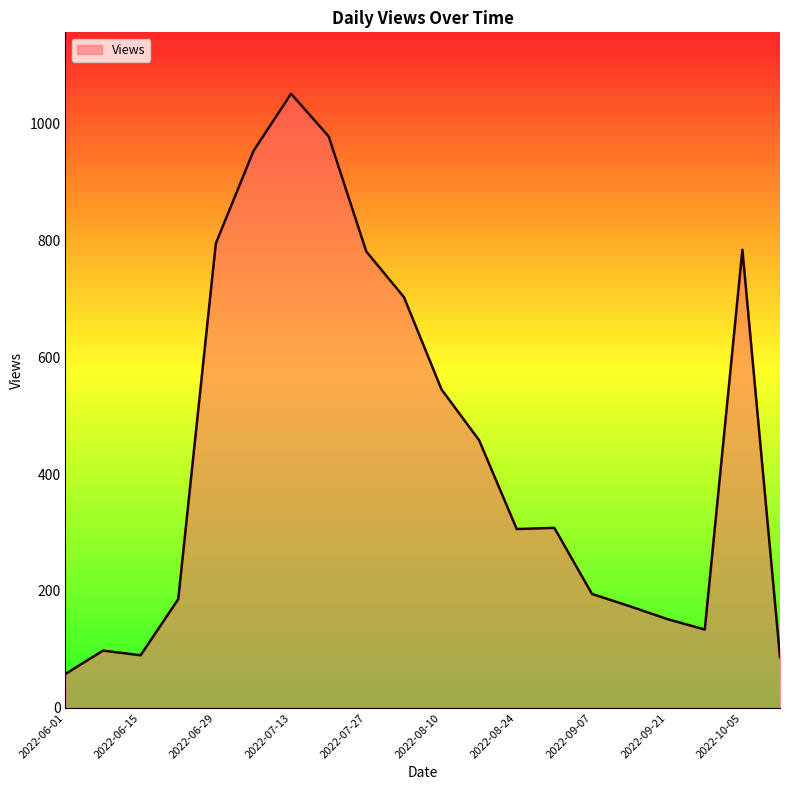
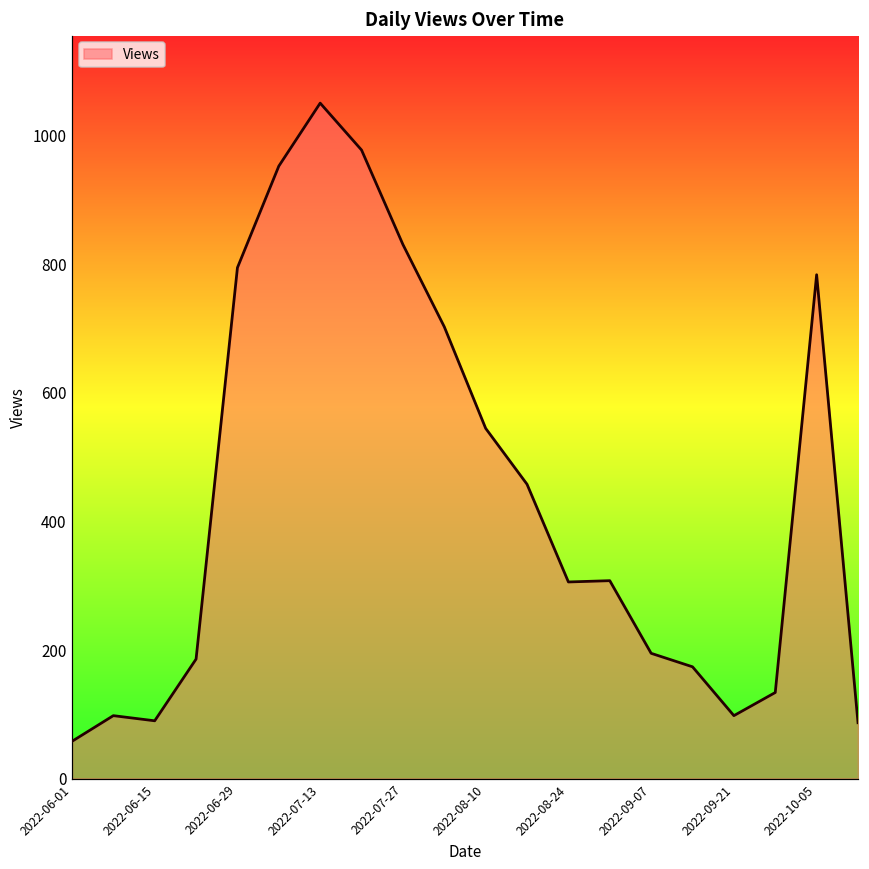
  {
    "2022-06-01": 60,
    "2022-06-15": 90,
    "2022-06-29": 800,
    "2022-07-13": 1050,
-   "2022-07-27": 780,
+   "2022-07-27": 830,
    "2022-08-10": 550,
    "2022-08-24": 310,
    "2022-09-07": 200,
-   "2022-09-21": 150,
+   "2022-09-21": 100,
    "2022-10-05": 780
  }
